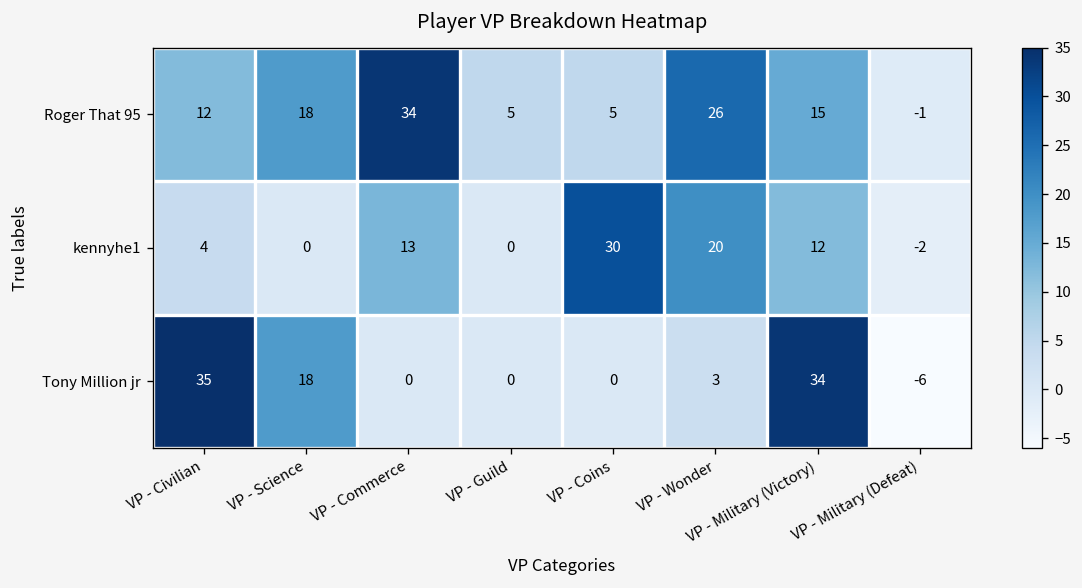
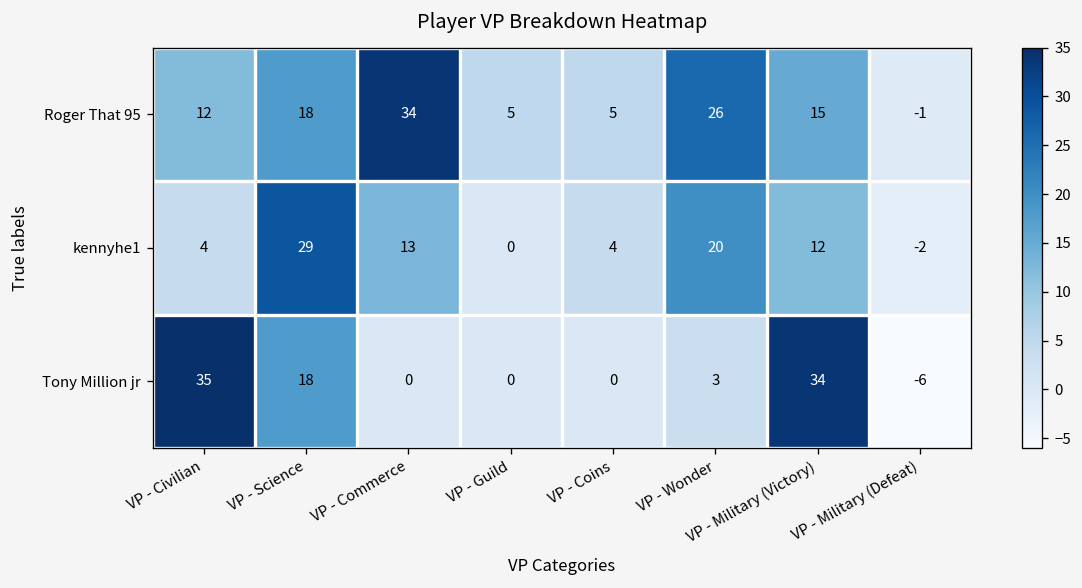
  {
    "Roger That 95": {
      "VP - Civilian": 12,
      "VP - Science": 18,
      "VP - Commerce": 34,
      "VP - Guild": 5,
      "VP - Coins": 5,
      "VP - Wonder": 26,
      "VP - Military (Victory)": 15,
      "VP - Military (Defeat)": -1
    },
    "kennyhe1": {
      "VP - Civilian": 4,
-     "VP - Science": 0,
+     "VP - Science": 29,
      "VP - Commerce": 13,
      "VP - Guild": 0,
-     "VP - Coins": 30,
+     "VP - Coins": 4,
      "VP - Wonder": 20,
      "VP - Military (Victory)": 12,
      "VP - Military (Defeat)": -2
    },
    "Tony Million jr": {
      "VP - Civilian": 35,
      "VP - Science": 18,
      "VP - Commerce": 0,
      "VP - Guild": 0,
      "VP - Coins": 0,
      "VP - Wonder": 3,
      "VP - Military (Victory)": 34,
      "VP - Military (Defeat)": -6
    }
  }
